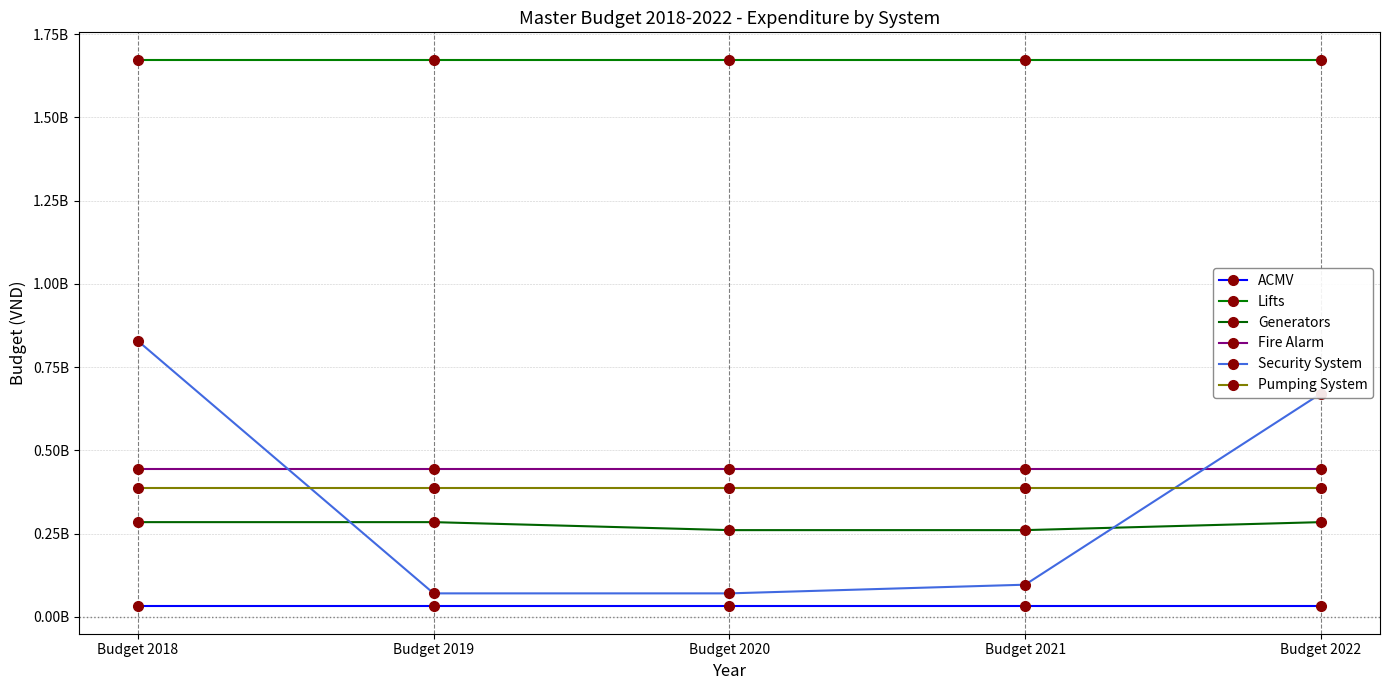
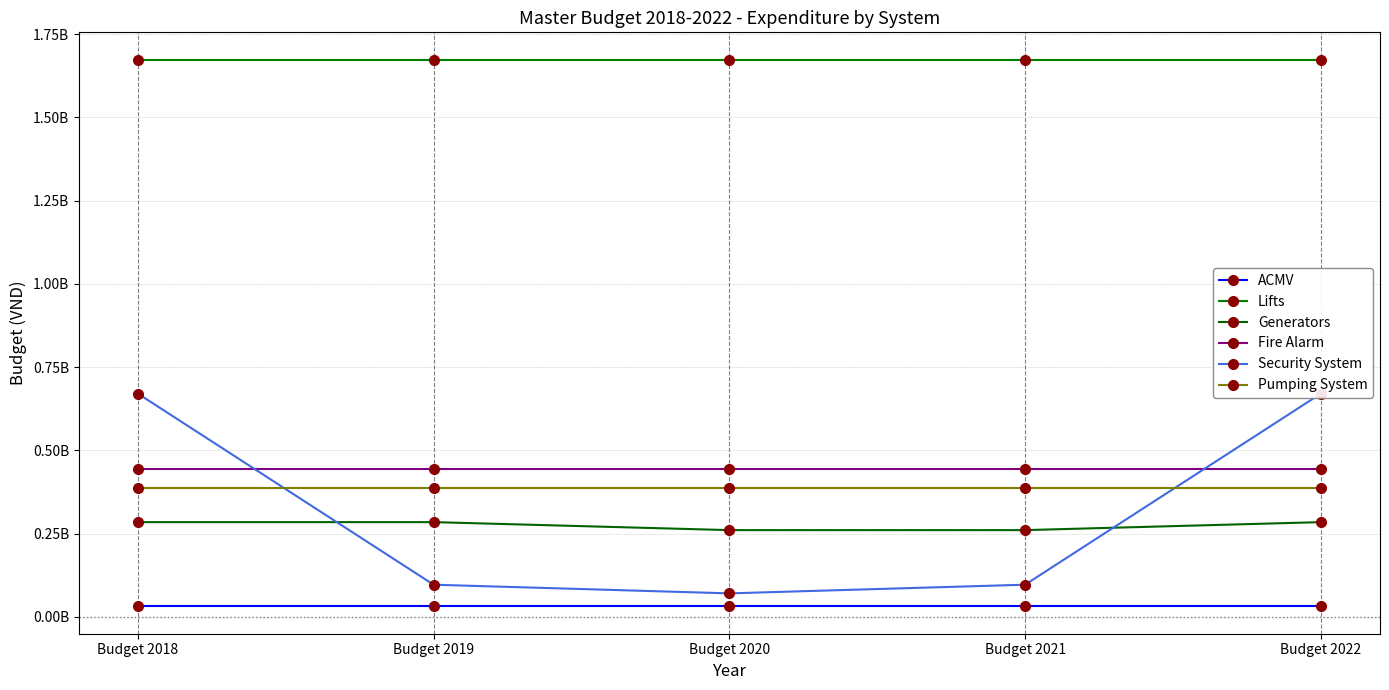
  {
    "ACMV": {
      "Budget 2018": 30000000,
      "Budget 2019": 30000000,
      "Budget 2020": 30000000,
      "Budget 2021": 30000000,
      "Budget 2022": 30000000
    },
    "Fire Alarm": {
      "Budget 2018": 440000000,
      "Budget 2019": 440000000,
      "Budget 2020": 440000000,
      "Budget 2021": 440000000,
      "Budget 2022": 440000000
    },
    "Security System": {
-     "Budget 2018": 830000000,
-     "Budget 2019": 70000000,
+     "Budget 2018": 670000000,
+     "Budget 2019": 100000000,
      "Budget 2020": 70000000,
      "Budget 2021": 100000000
    },
    "Pumping System": {
      "Budget 2018": 390000000,
      "Budget 2019": 390000000,
      "Budget 2020": 390000000,
      "Budget 2021": 390000000,
      "Budget 2022": 390000000
    }
  }
